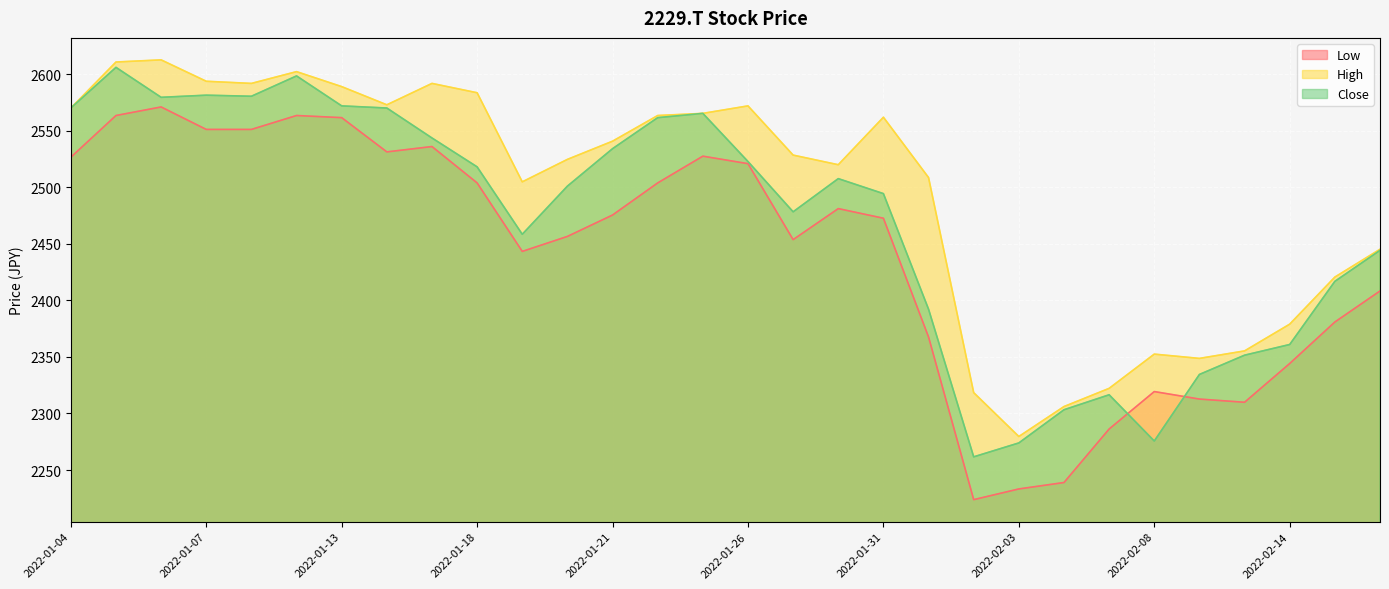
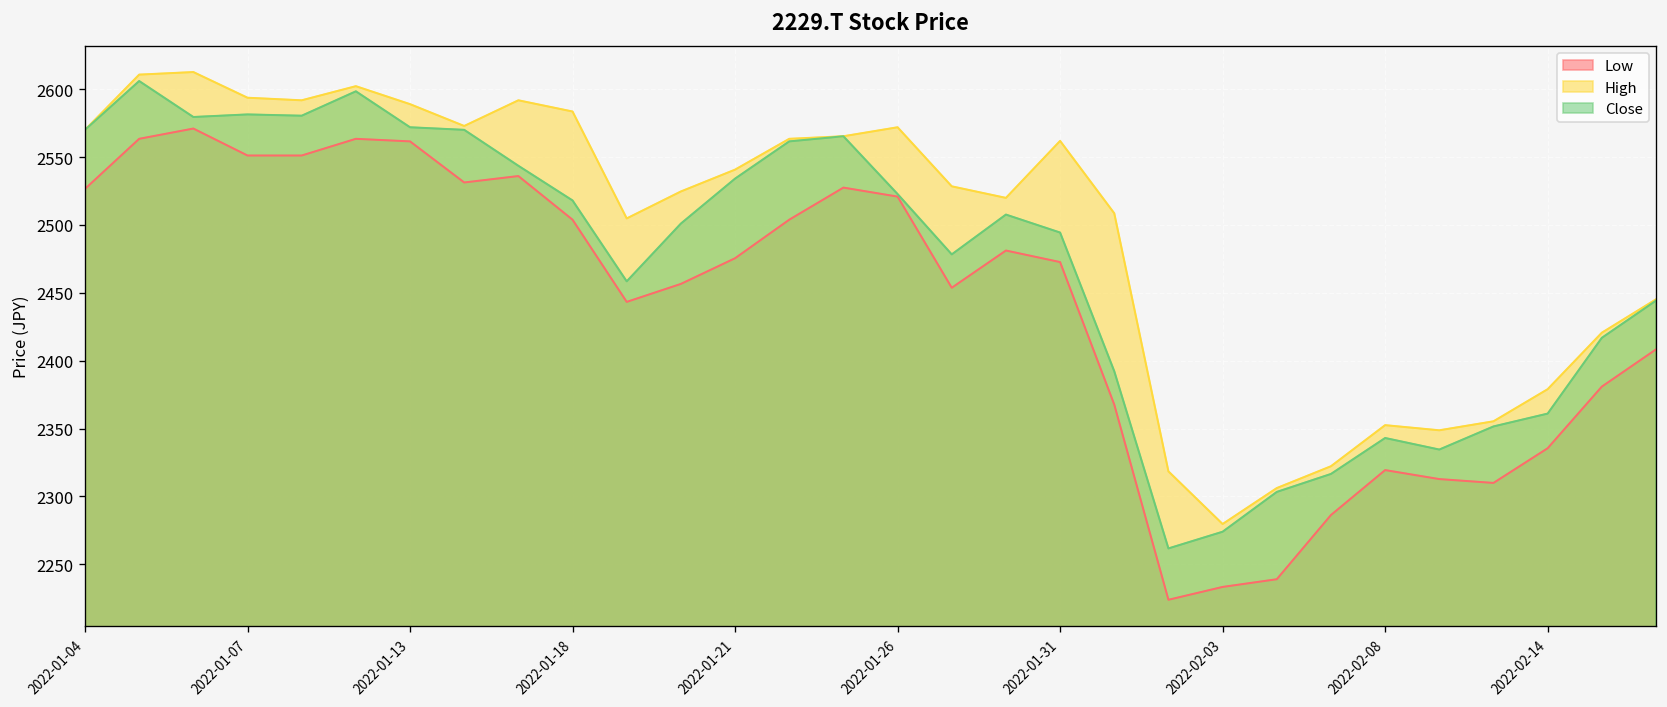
  {
    "Low": {
      "2022-01-04": 2527,
      "2022-01-07": 2551,
      "2022-01-13": 2562,
      "2022-01-18": 2504,
      "2022-01-21": 2475,
      "2022-01-31": 2473,
      "2022-02-03": 2233,
      "2022-02-08": 2319,
-     "2022-02-14": 2344
+     "2022-02-14": 2335
    },
    "High": {
      "2022-01-07": 2594,
      "2022-01-13": 2589,
      "2022-01-18": 2584,
      "2022-01-21": 2541,
      "2022-01-26": 2572,
      "2022-01-31": 2562,
      "2022-02-03": 2280,
      "2022-02-08": 2352,
      "2022-02-14": 2379
    },
    "Close": {
      "2022-01-07": 2581,
      "2022-01-13": 2572,
      "2022-01-18": 2518,
      "2022-01-21": 2534,
      "2022-01-31": 2494,
      "2022-02-03": 2274,
-     "2022-02-08": 2276,
+     "2022-02-08": 2343,
      "2022-02-14": 2361
    }
  }
